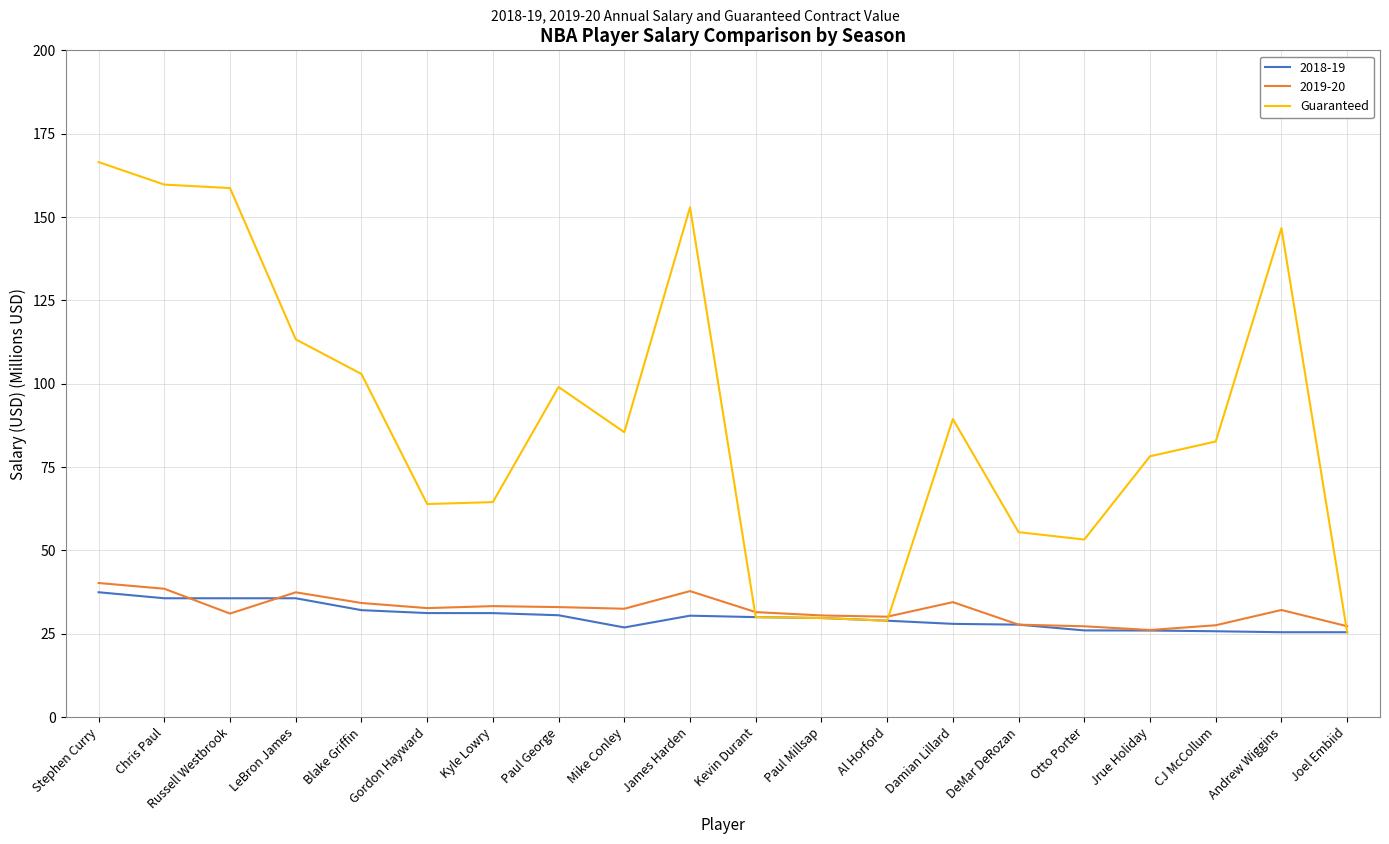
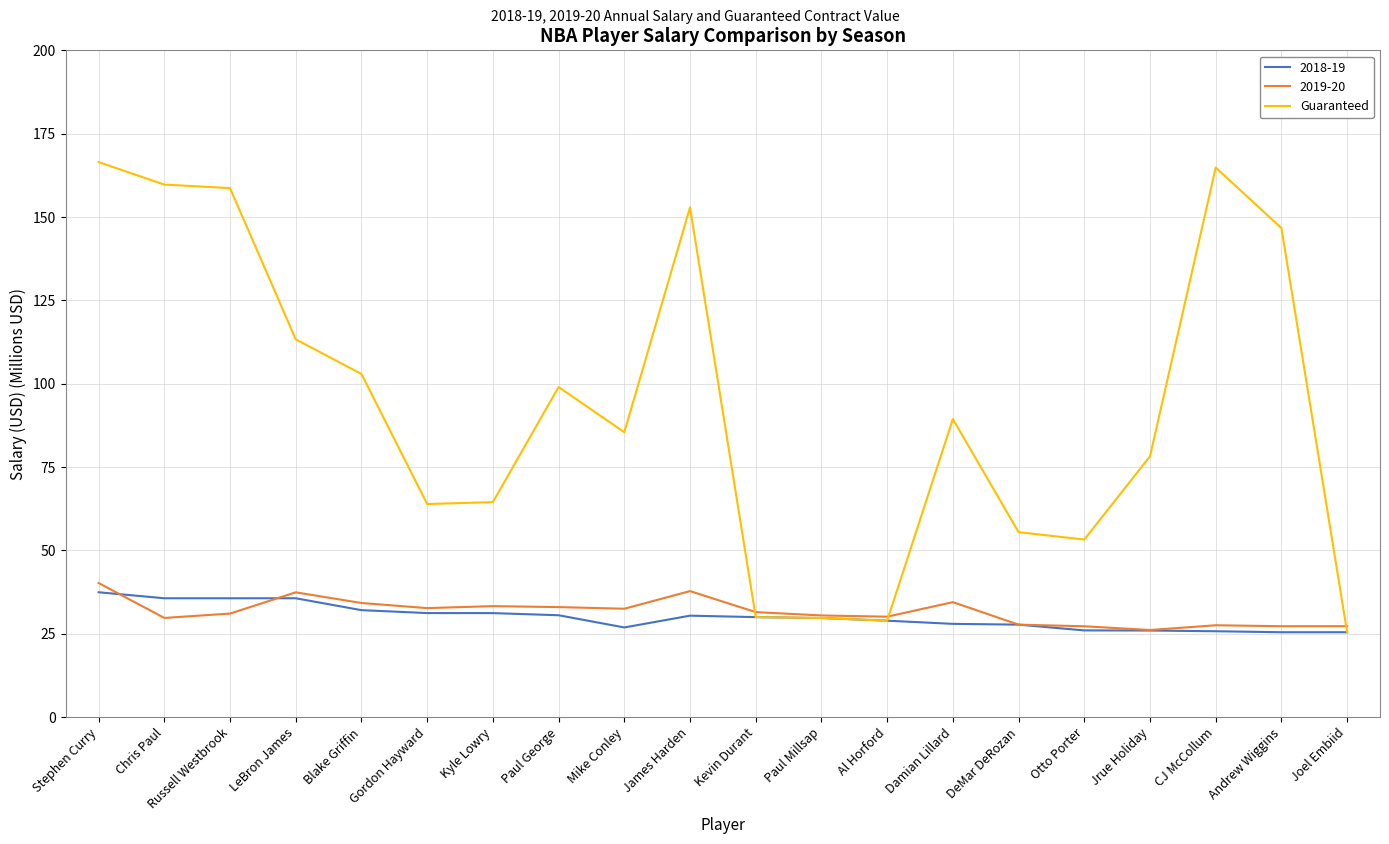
  {
    "2018-19": {
      "Stephen Curry": 37,
      "Chris Paul": 36,
      "Russell Westbrook": 36,
      "LeBron James": 36,
      "Blake Griffin": 32,
      "Gordon Hayward": 31,
      "Kyle Lowry": 31,
      "Paul George": 31,
      "Mike Conley": 27,
      "James Harden": 30,
      "Damian Lillard": 28,
      "Otto Porter": 26,
      "CJ McCollum": 26,
      "Andrew Wiggins": 25
    },
    "2019-20": {
      "Stephen Curry": 40,
-     "Chris Paul": 39,
+     "Chris Paul": 30,
      "Russell Westbrook": 31,
      "LeBron James": 37,
      "Blake Griffin": 34,
      "Gordon Hayward": 33,
      "Kyle Lowry": 33,
      "Paul George": 33,
      "Mike Conley": 33,
      "James Harden": 38,
      "Kevin Durant": 32,
      "Paul Millsap": 31,
      "Al Horford": 30,
      "Damian Lillard": 34,
      "Otto Porter": 27,
      "CJ McCollum": 28,
-     "Andrew Wiggins": 32,
+     "Andrew Wiggins": 27,
      "Joel Embiid": 27
    },
    "Guaranteed": {
      "Stephen Curry": 166,
      "Chris Paul": 160,
      "Russell Westbrook": 159,
      "LeBron James": 113,
      "Blake Griffin": 103,
      "Gordon Hayward": 64,
      "Kyle Lowry": 64,
      "Paul George": 99,
      "Mike Conley": 85,
      "James Harden": 153,
      "Damian Lillard": 89,
      "DeMar DeRozan": 55,
      "Otto Porter": 53,
      "Jrue Holiday": 78,
-     "CJ McCollum": 83,
+     "CJ McCollum": 165,
      "Andrew Wiggins": 147
    }
  }
